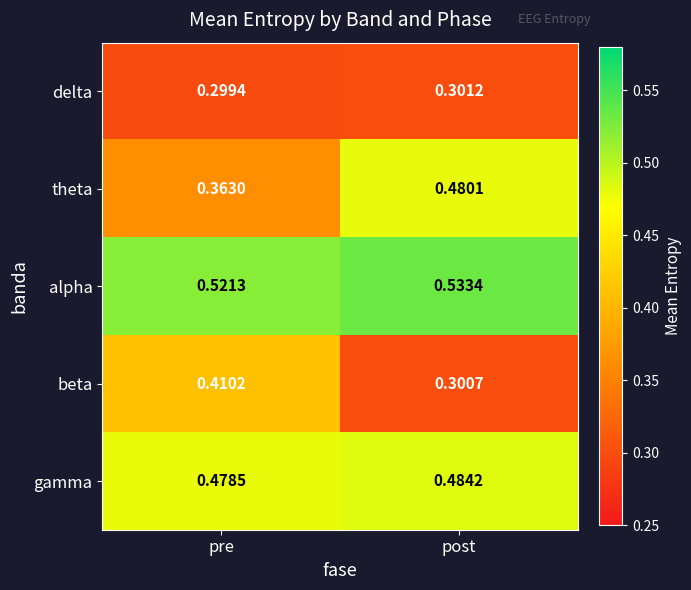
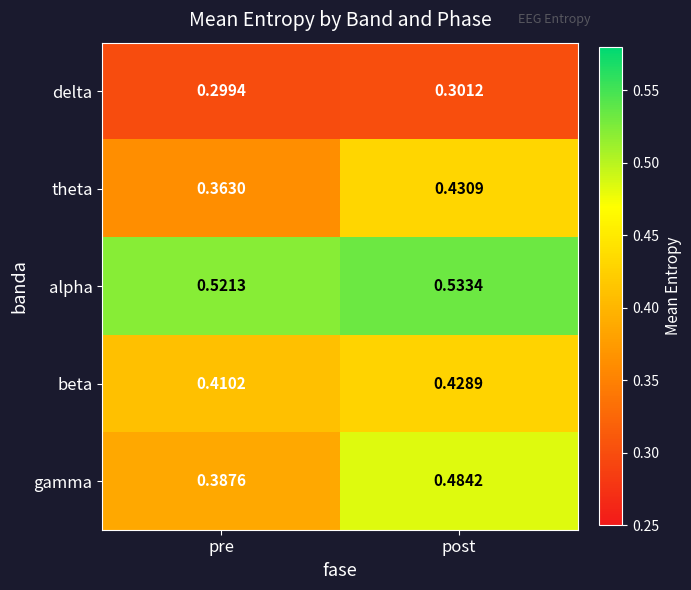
  {
    "delta": {
      "pre": 0.2994,
      "post": 0.3012
    },
    "theta": {
      "pre": 0.3630,
-     "post": 0.4801
+     "post": 0.4309
    },
    "alpha": {
      "pre": 0.5213,
      "post": 0.5334
    },
    "beta": {
      "pre": 0.4102,
-     "post": 0.3007
+     "post": 0.4289
    },
    "gamma": {
-     "pre": 0.4785,
+     "pre": 0.3876,
      "post": 0.4842
    }
  }
